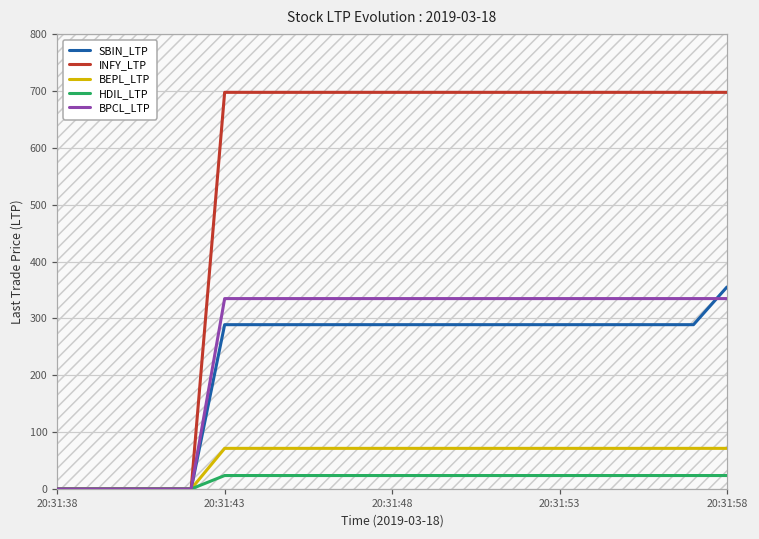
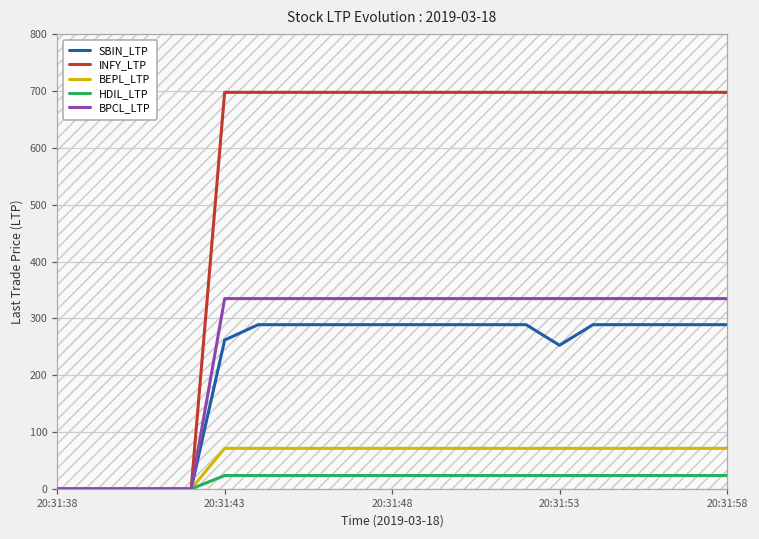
  {
    "SBIN_LTP": {
-     "20:31:43": 290,
+     "20:31:43": 260,
      "20:31:48": 290,
-     "20:31:53": 290,
-     "20:31:58": 360
+     "20:31:53": 250,
+     "20:31:58": 290
    },
    "INFY_LTP": {
      "20:31:43": 700,
      "20:31:48": 700,
      "20:31:53": 700,
      "20:31:58": 700
    },
    "BEPL_LTP": {
      "20:31:43": 70,
      "20:31:48": 70,
      "20:31:53": 70,
      "20:31:58": 70
    },
    "HDIL_LTP": {
      "20:31:43": 20,
      "20:31:48": 20,
      "20:31:53": 20,
      "20:31:58": 20
    },
    "BPCL_LTP": {
      "20:31:43": 330,
      "20:31:48": 330,
      "20:31:53": 330,
      "20:31:58": 330
    }
  }
